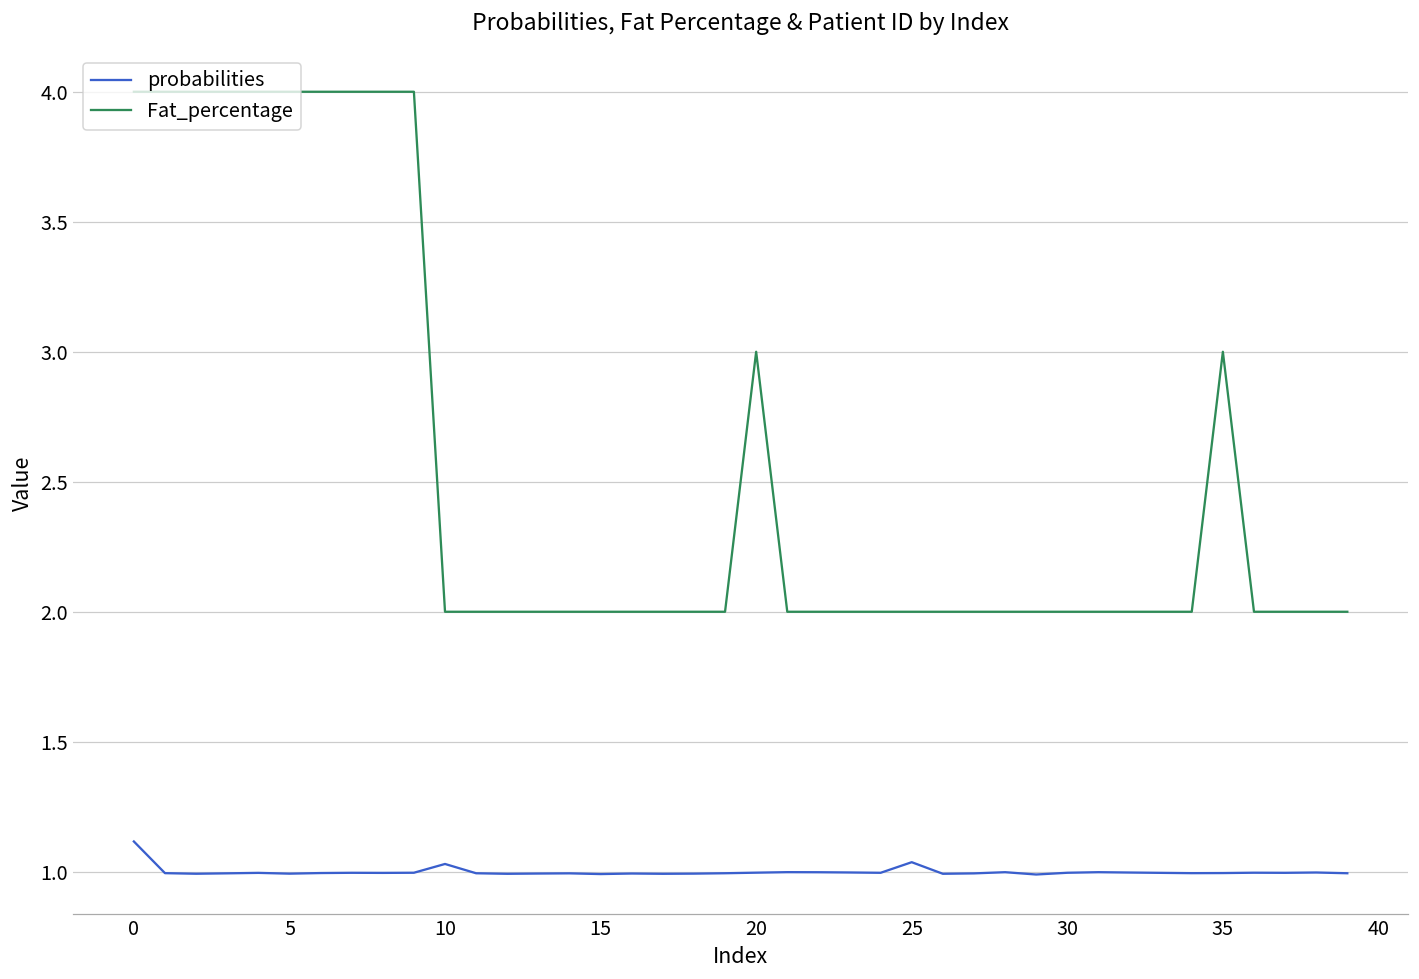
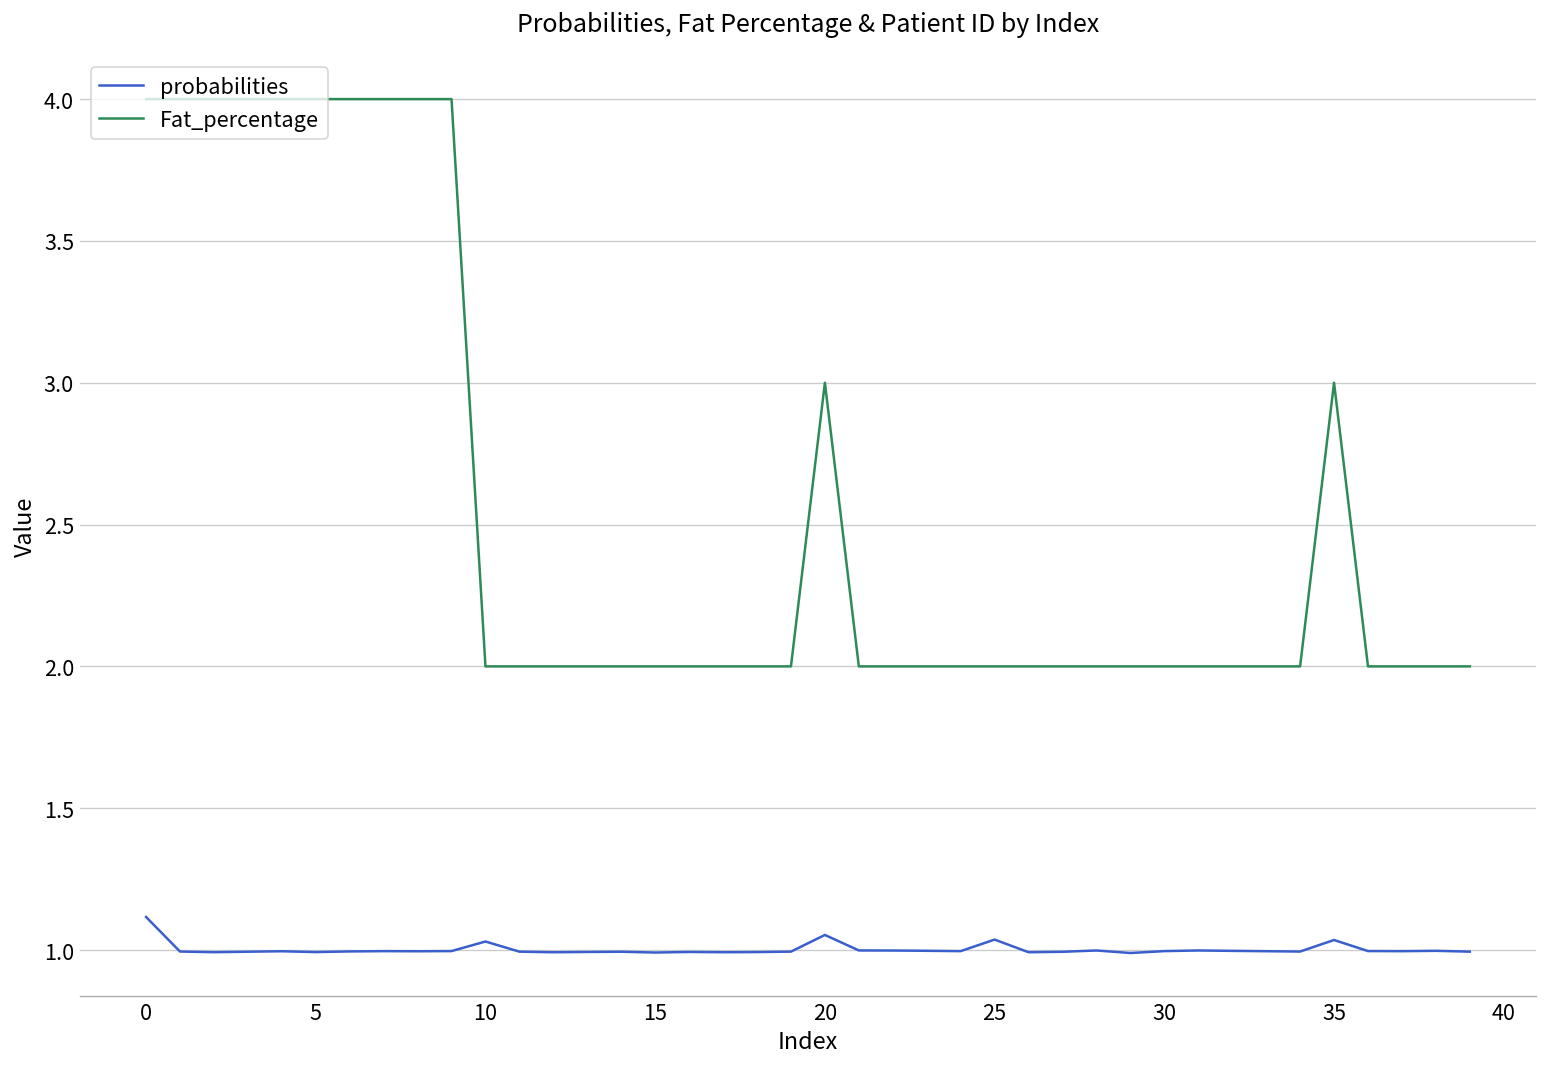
  {
    "probabilities": {
      "0": 1.12,
      "5": 0.99,
      "10": 1.03,
      "15": 0.99,
-     "20": 1.00,
+     "20": 1.05,
      "25": 1.04,
      "30": 1.00,
-     "35": 0.99
+     "35": 1.04
    },
    "Fat_percentage": {
      "10": 2.00,
      "15": 2.00,
      "20": 3.00,
      "25": 2.00,
      "30": 2.00,
      "35": 3.00
    }
  }
